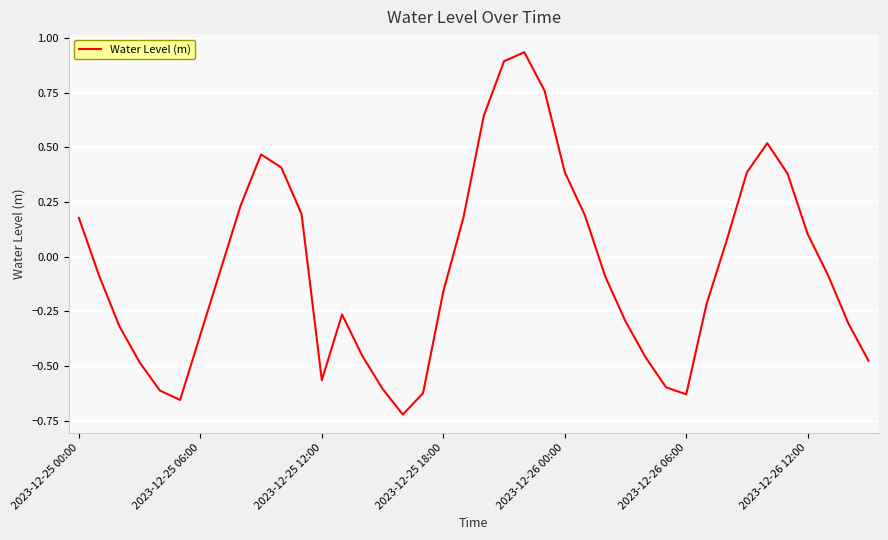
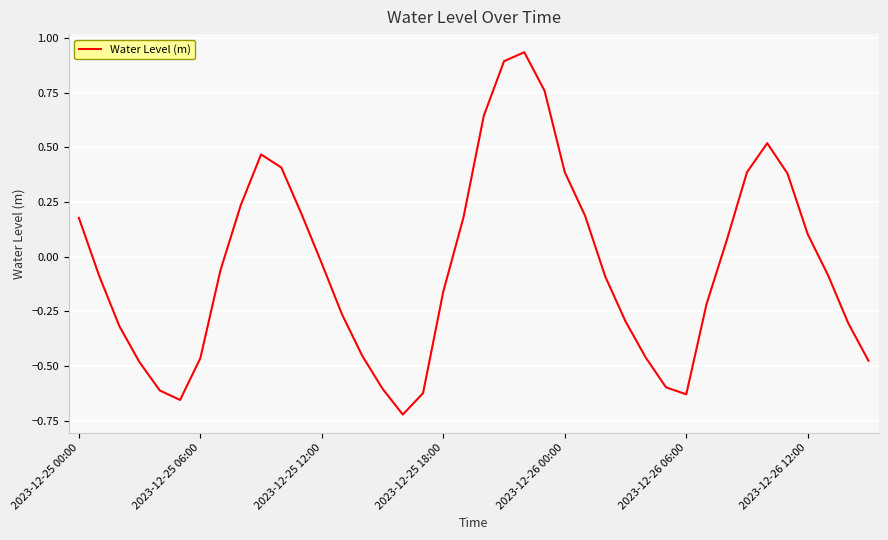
  {
    "2023-12-25 00:00": 0.18,
-   "2023-12-25 06:00": -0.36,
-   "2023-12-25 12:00": -0.56,
+   "2023-12-25 06:00": -0.46,
+   "2023-12-25 12:00": -0.03,
    "2023-12-25 18:00": -0.16,
    "2023-12-26 00:00": 0.39,
    "2023-12-26 06:00": -0.63,
    "2023-12-26 12:00": 0.10
  }
